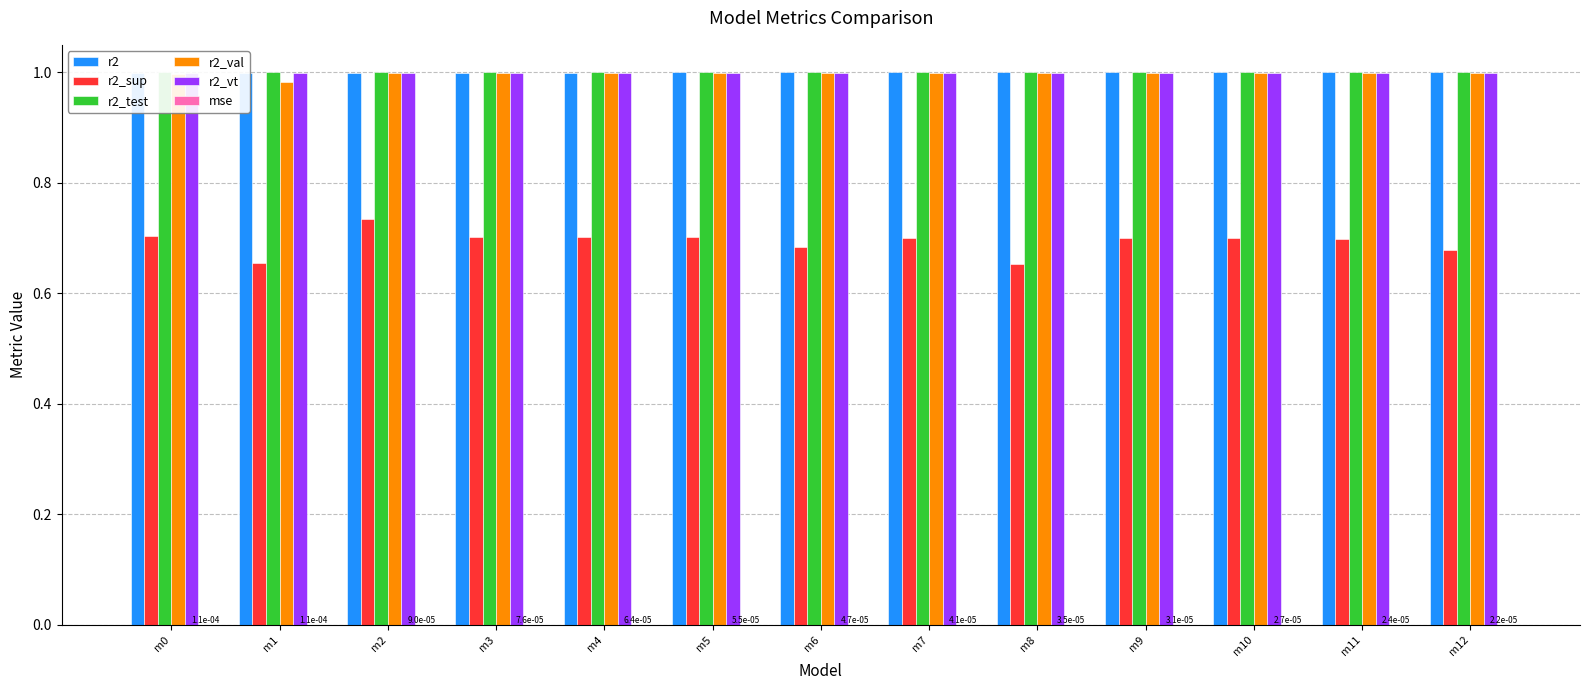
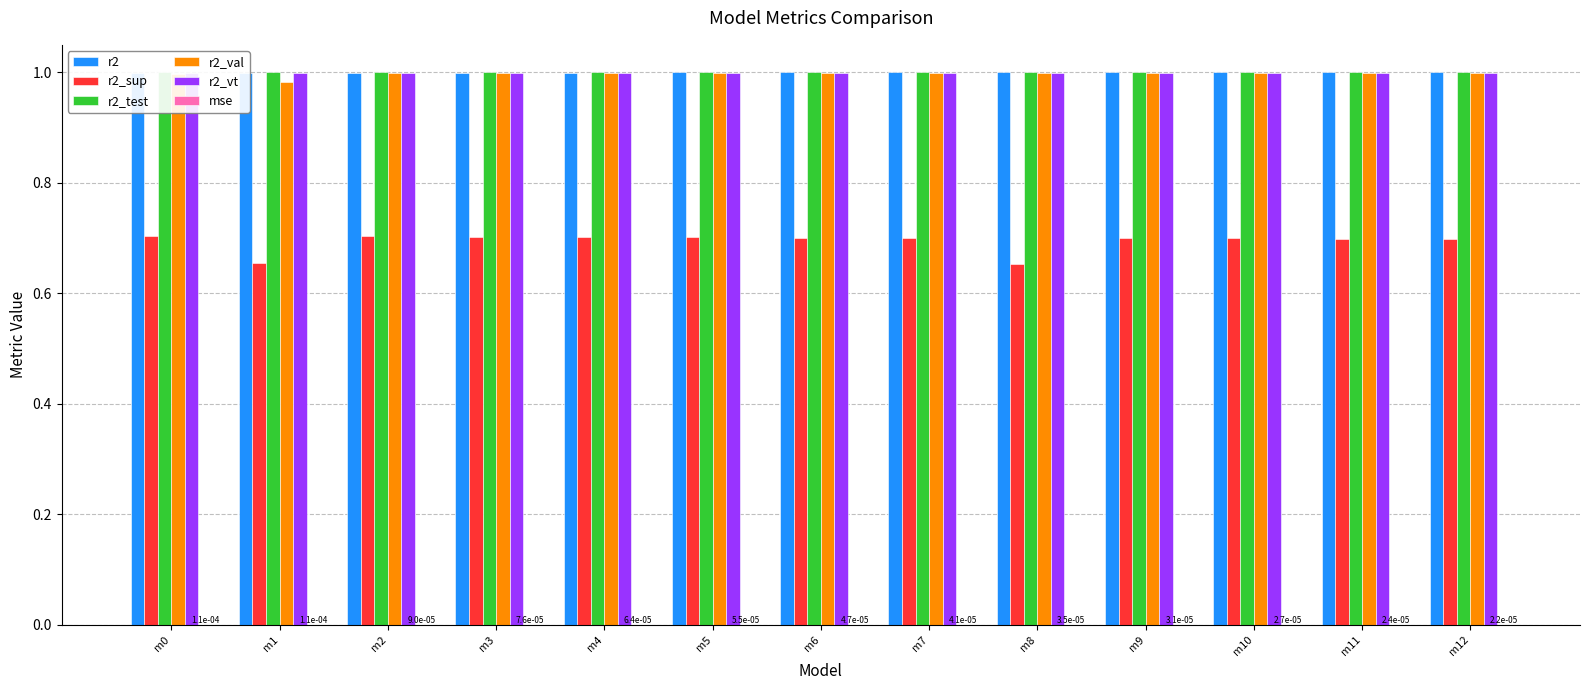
  {
    "r2": {
      "m2": "1.00",
      "m3": "1.00",
      "m4": "1.00",
      "m5": "1.00",
      "m6": "1.00",
      "m7": "1.00",
      "m8": "1.00",
      "m9": "1.00",
      "m10": "1.00",
      "m11": "1.00",
      "m12": "1.00"
    },
    "r2_sup": {
      "m0": "0.70",
      "m1": "0.66",
-     "m2": "0.74",
+     "m2": "0.70",
      "m3": "0.70",
      "m4": "0.70",
      "m5": "0.70",
-     "m6": "0.68",
+     "m6": "0.70",
      "m7": "0.70",
      "m8": "0.65",
      "m9": "0.70",
      "m10": "0.70",
      "m11": "0.70",
-     "m12": "0.68"
+     "m12": "0.70"
    },
    "r2_test": {
      "m1": "1.00",
      "m2": "1.00",
      "m3": "1.00",
      "m4": "1.00",
      "m5": "1.00",
      "m6": "1.00",
      "m7": "1.00",
      "m8": "1.00",
      "m9": "1.00",
      "m10": "1.00",
      "m11": "1.00",
      "m12": "1.00"
    },
    "r2_val": {
      "m1": "0.98",
      "m2": "1.00",
      "m3": "1.00",
      "m4": "1.00",
      "m5": "1.00",
      "m6": "1.00",
      "m7": "1.00",
      "m8": "1.00",
      "m9": "1.00",
      "m10": "1.00",
      "m11": "1.00",
      "m12": "1.00"
    },
    "r2_vt": {
      "m1": "1.00",
      "m2": "1.00",
      "m3": "1.00",
      "m4": "1.00",
      "m5": "1.00",
      "m6": "1.00",
      "m7": "1.00",
      "m8": "1.00",
      "m9": "1.00",
      "m10": "1.00",
      "m11": "1.00",
      "m12": "1.00"
    },
    "mse": {
      "m0": "1.1e-04",
      "m1": "1.1e-04",
      "m2": "9.0e-05",
      "m3": "7.6e-05",
      "m4": "6.4e-05",
      "m5": "5.5e-05",
      "m6": "4.7e-05",
      "m7": "4.1e-05",
      "m8": "3.5e-05",
      "m9": "3.1e-05",
      "m10": "2.7e-05",
      "m11": "2.4e-05",
      "m12": "2.2e-05"
    }
  }
